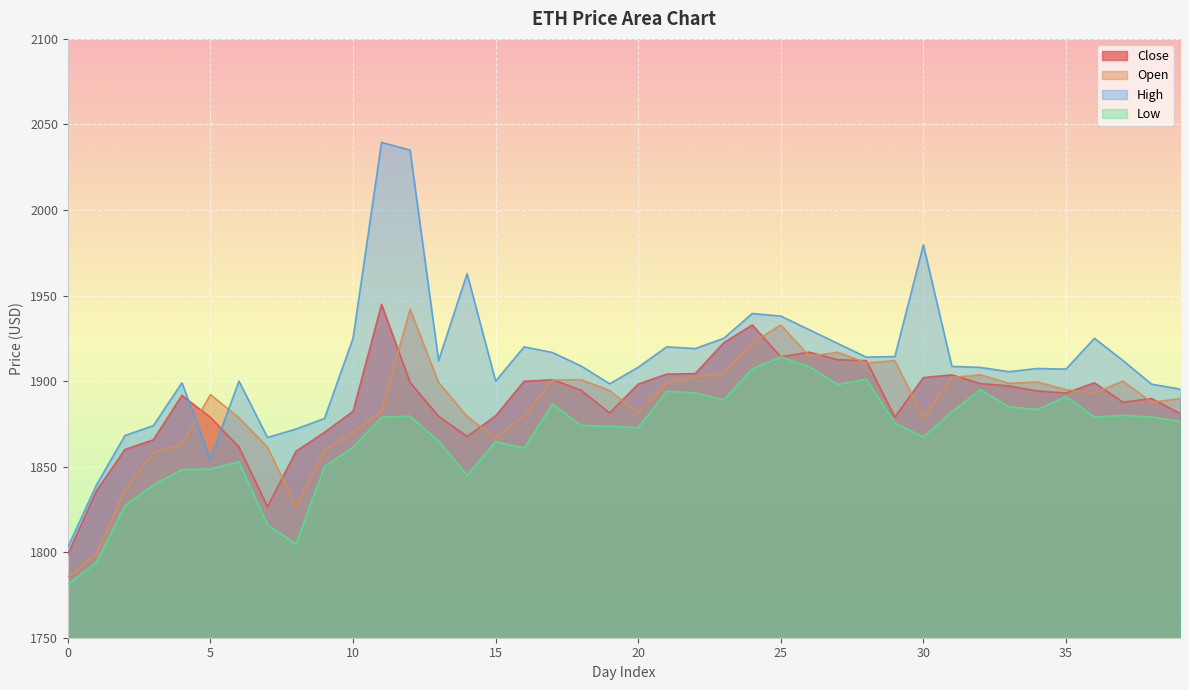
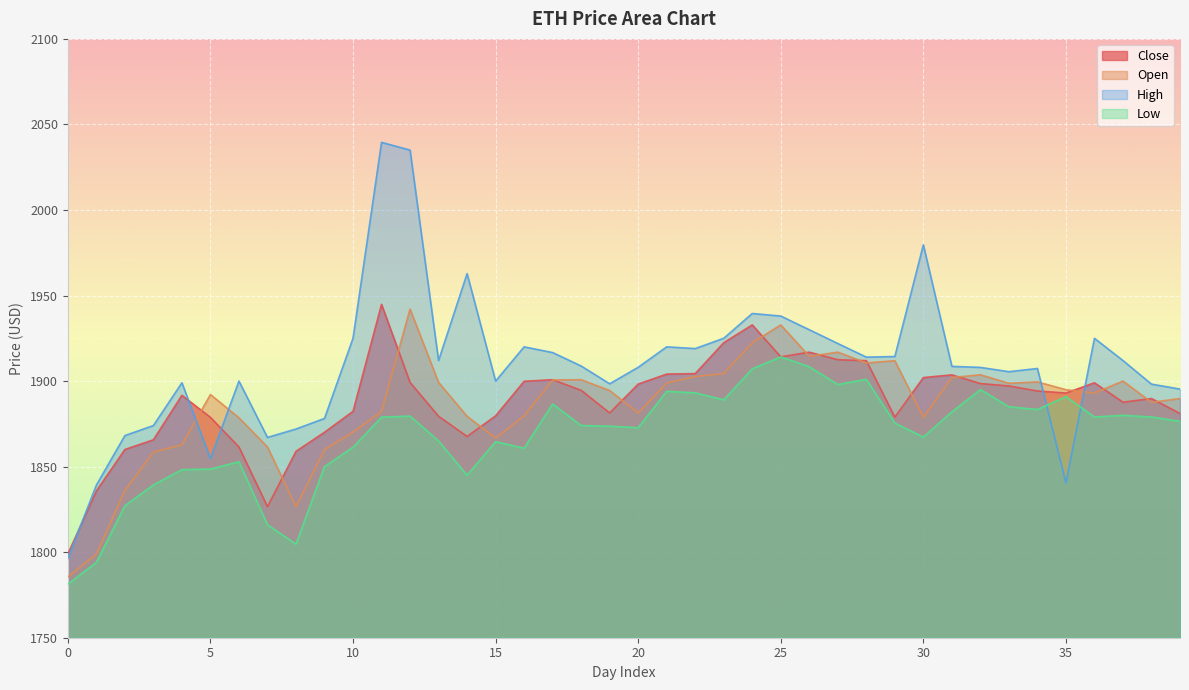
  {
    "High": {
-     "0": 1803,
+     "0": 1796,
      "5": 1855,
      "10": 1925,
      "15": 1900,
      "20": 1908,
      "25": 1938,
      "30": 1980,
-     "35": 1907
+     "35": 1840
    },
    "Low": {
      "0": 1781,
      "5": 1849,
      "10": 1861,
      "15": 1865,
      "20": 1873,
      "30": 1867,
      "35": 1891
    }
  }
